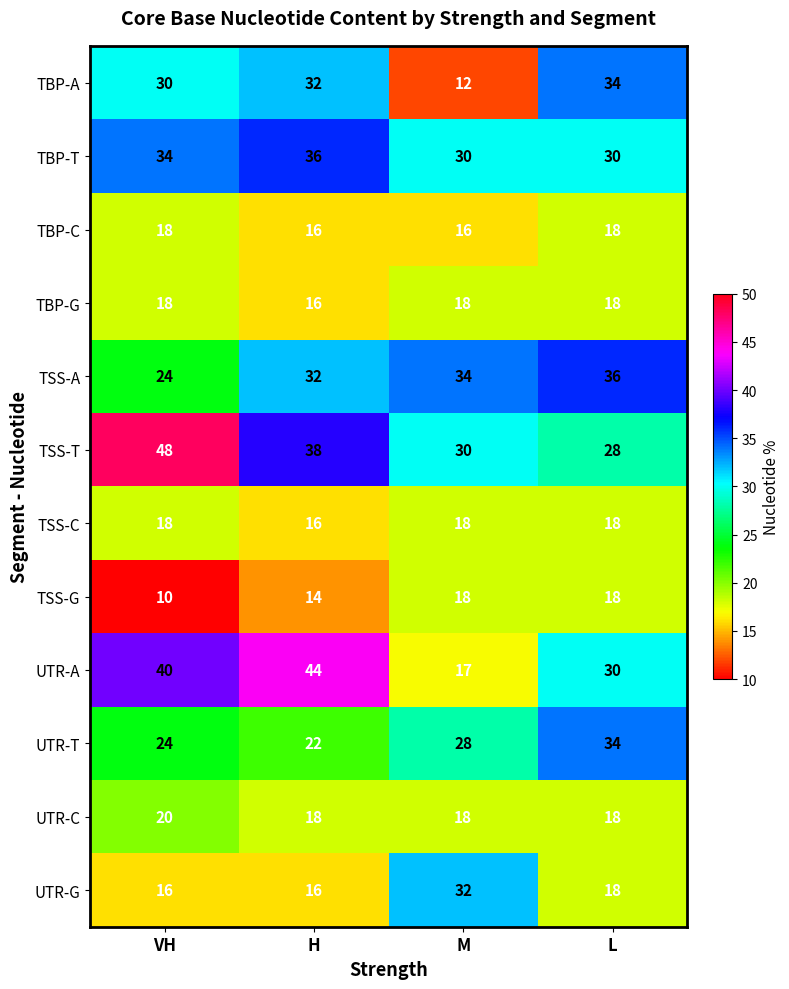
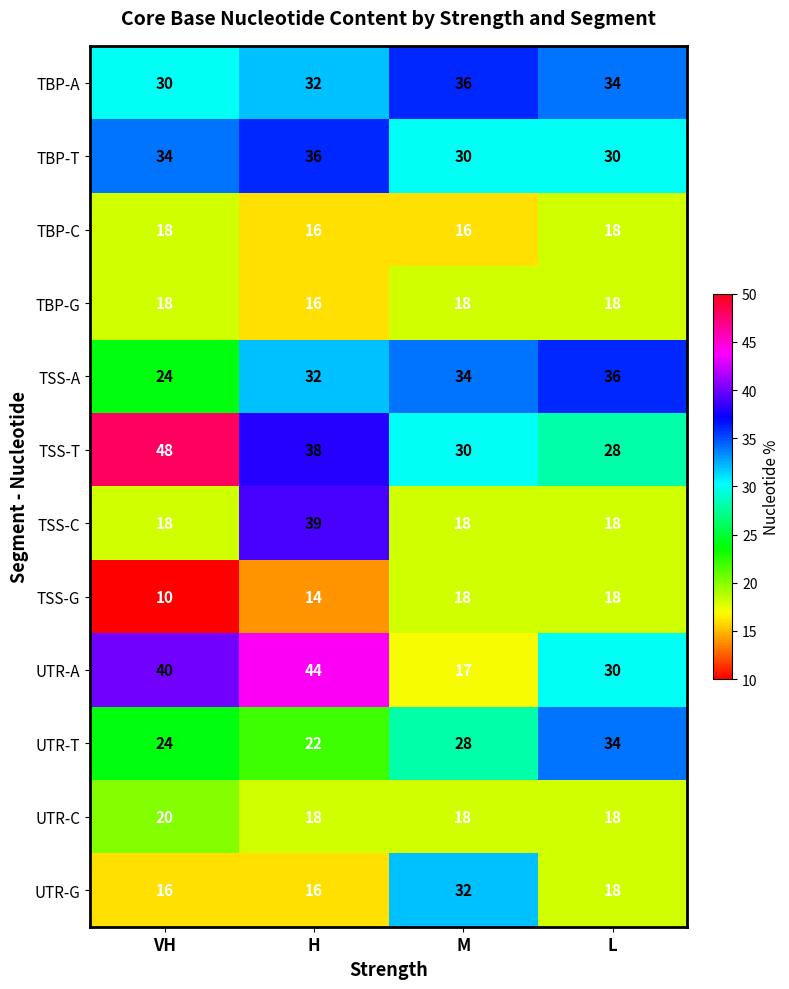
  {
    "TBP-A": {
      "VH": 30,
      "H": 32,
-     "M": 12,
+     "M": 36,
      "L": 34
    },
    "TBP-T": {
      "VH": 34,
      "H": 36,
      "M": 30,
      "L": 30
    },
    "TBP-C": {
      "VH": 18,
      "H": 16,
      "M": 16,
      "L": 18
    },
    "TBP-G": {
      "VH": 18,
      "H": 16,
      "M": 18,
      "L": 18
    },
    "TSS-A": {
      "VH": 24,
      "H": 32,
      "M": 34,
      "L": 36
    },
    "TSS-T": {
      "VH": 48,
      "H": 38,
      "M": 30,
      "L": 28
    },
    "TSS-C": {
      "VH": 18,
-     "H": 16,
+     "H": 39,
      "M": 18,
      "L": 18
    },
    "TSS-G": {
      "VH": 10,
      "H": 14,
      "M": 18,
      "L": 18
    },
    "UTR-A": {
      "VH": 40,
      "H": 44,
      "M": 17,
      "L": 30
    },
    "UTR-T": {
      "VH": 24,
      "H": 22,
      "M": 28,
      "L": 34
    },
    "UTR-C": {
      "VH": 20,
      "H": 18,
      "M": 18,
      "L": 18
    },
    "UTR-G": {
      "VH": 16,
      "H": 16,
      "M": 32,
      "L": 18
    }
  }
